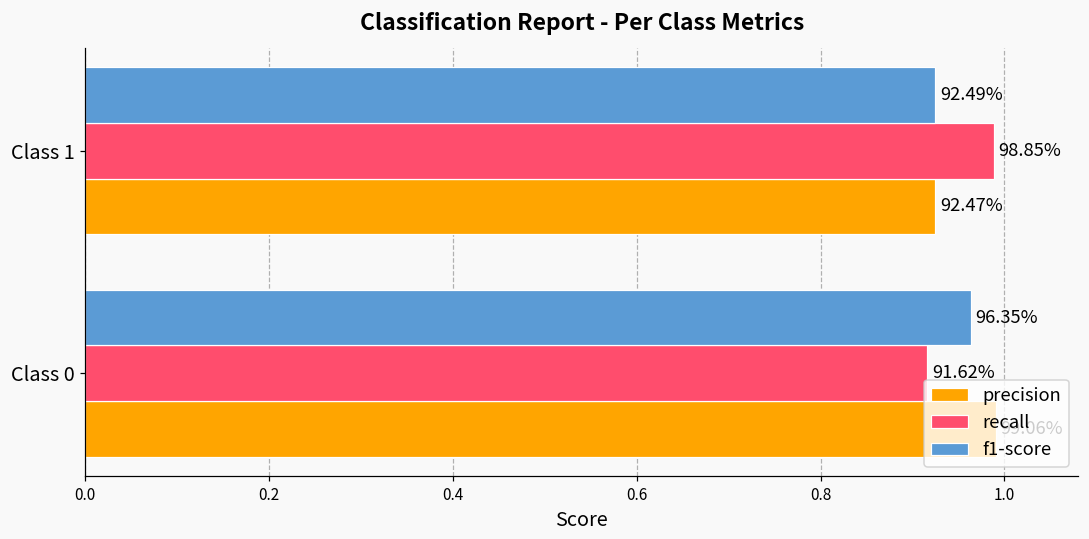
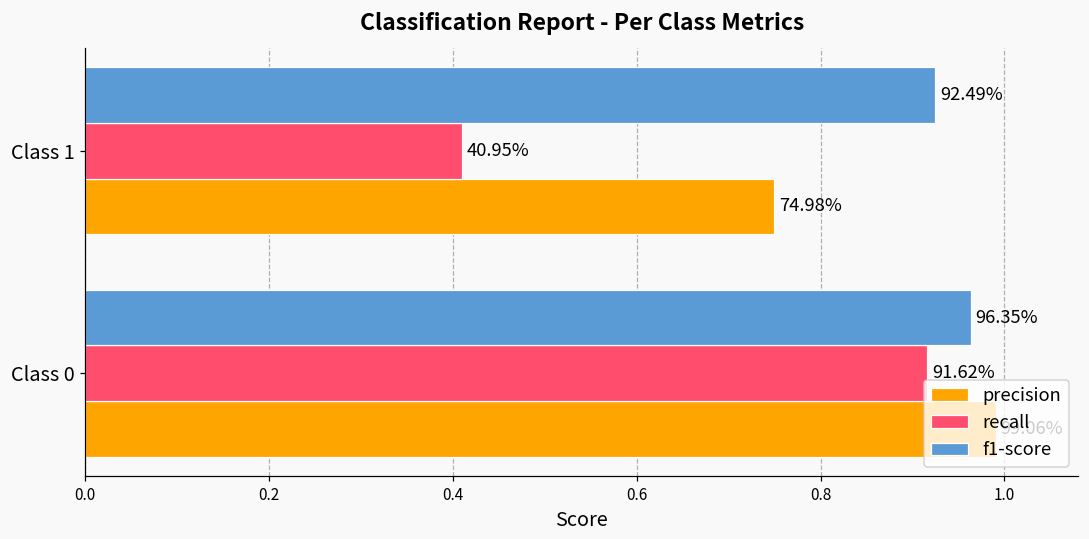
  {
    "precision": {
-     "Class 1": "92.47%"
+     "Class 1": "74.98%"
    },
    "recall": {
-     "Class 1": "98.85%"
+     "Class 1": "40.95%"
    },
    "f1-score": {
      "Class 1": "92.49%",
      "Class 0": "96.35%"
    }
  }
